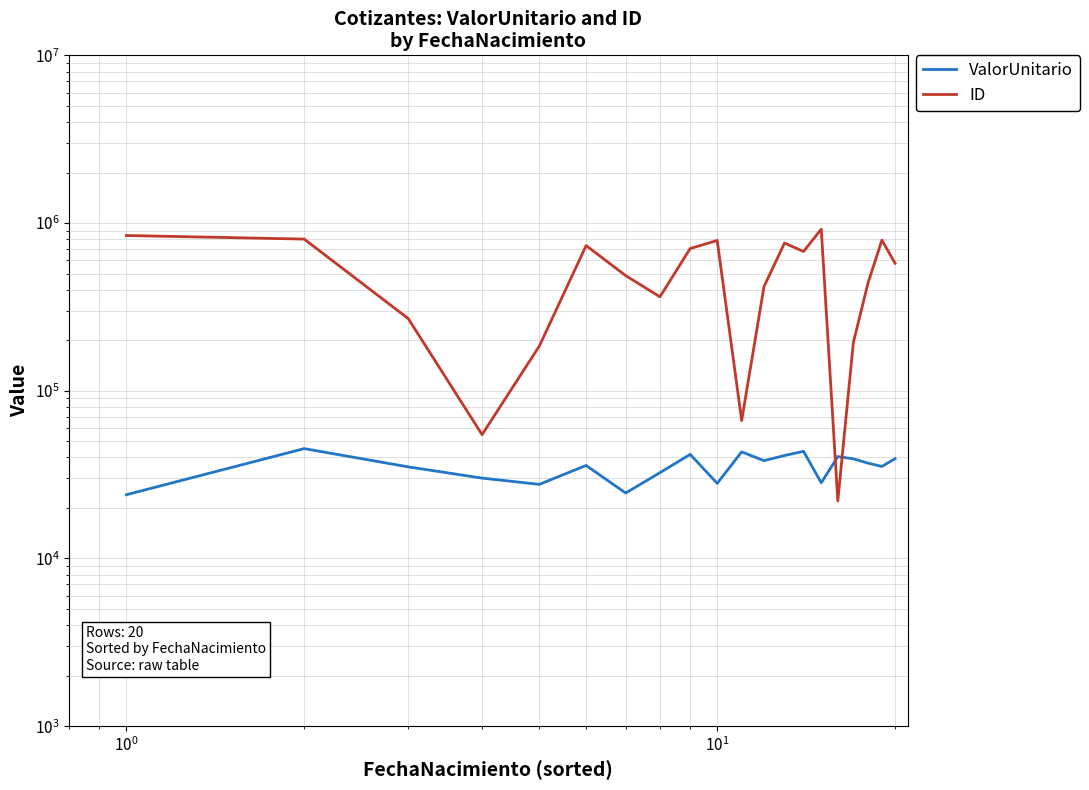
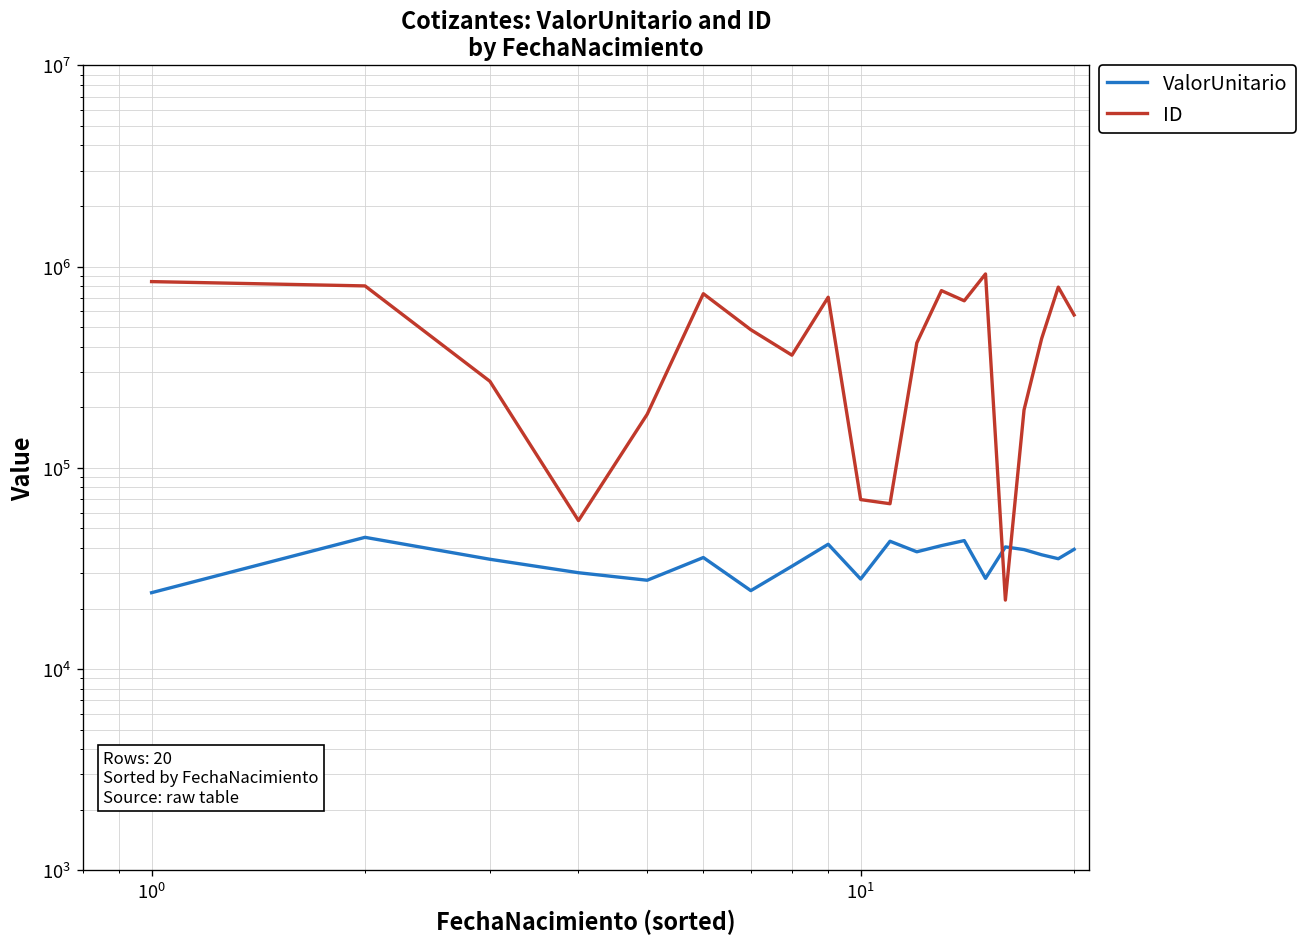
  {
    "ValorUnitario": {
      "10^0": 24000,
      "10^1": 28000
    },
    "ID": {
      "10^0": 800000,
-     "10^1": 800000
+     "10^1": 70000
    }
  }
